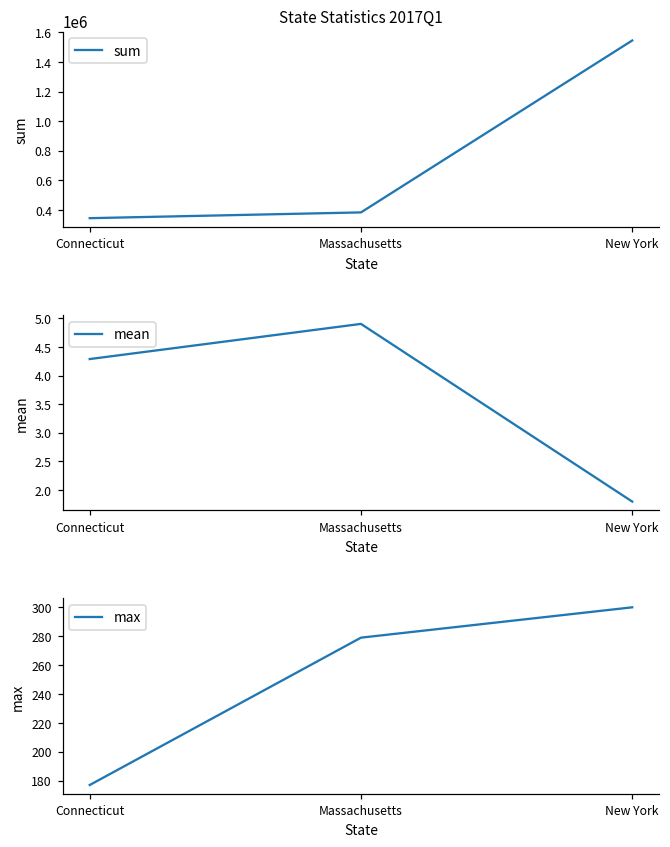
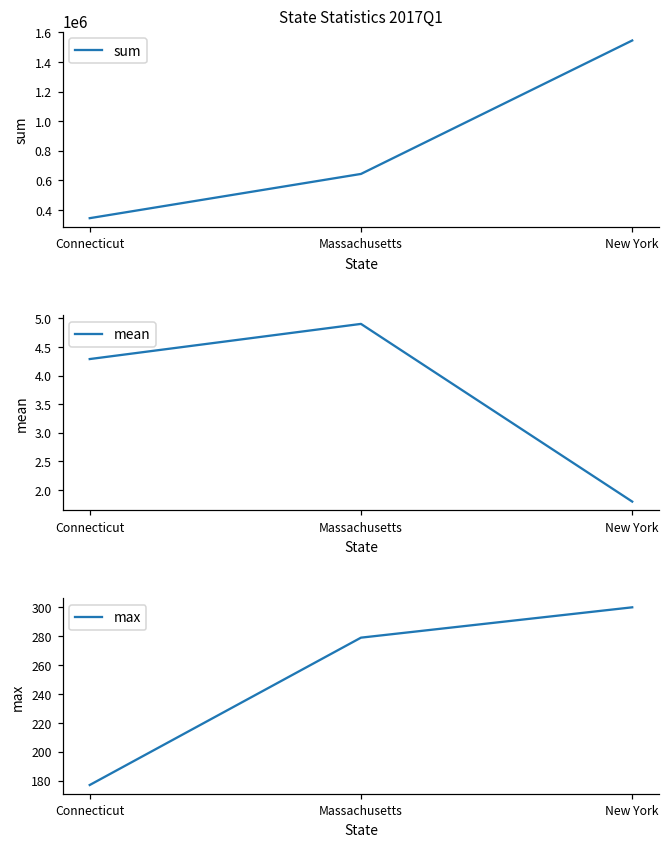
  {
    "State Statistics 2017Q1": {
      "Connecticut": 340000,
-     "Massachusetts": 380000,
+     "Massachusetts": 640000,
      "New York": 1550000
    }
  }
